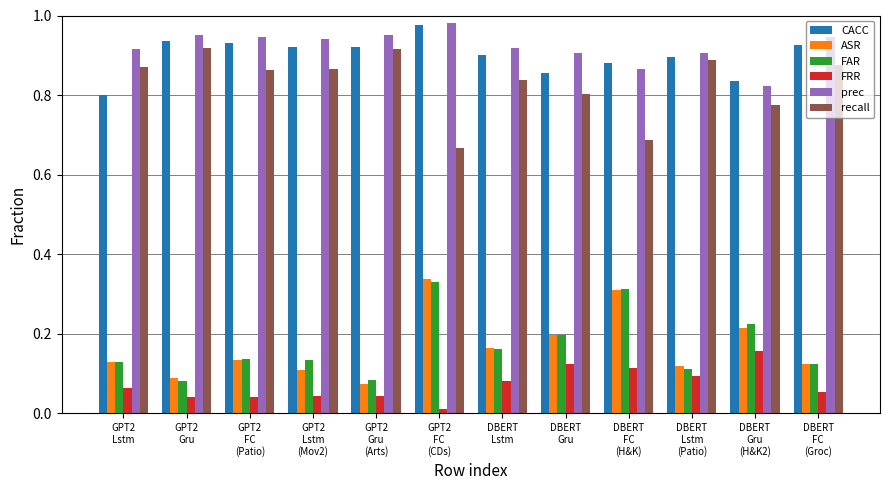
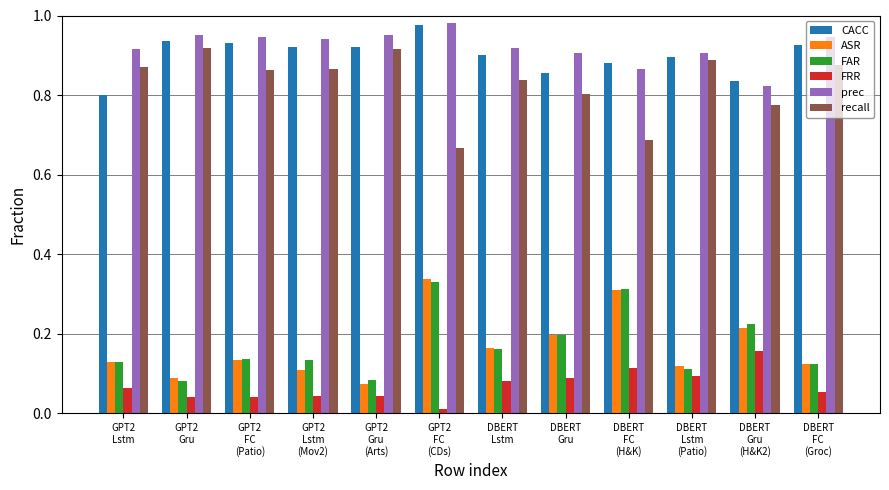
  {
    "CACC": {
      "GPT2 Lstm": 0.80,
      "GPT2 Gru": 0.94,
      "GPT2 FC (Patio)": 0.93,
      "GPT2 Lstm (Mov2)": 0.92,
      "GPT2 Gru (Arts)": 0.92,
      "GPT2 FC (CDs)": 0.98,
      "DBERT Lstm": 0.90,
      "DBERT Gru": 0.85,
      "DBERT FC (H&K)": 0.88,
      "DBERT Lstm (Patio)": 0.90,
      "DBERT Gru (H&K2)": 0.83,
      "DBERT FC (Groc)": 0.93
    },
    "ASR": {
      "GPT2 Lstm": 0.13,
      "GPT2 Gru": 0.09,
      "GPT2 FC (Patio)": 0.14,
      "GPT2 Lstm (Mov2)": 0.11,
      "GPT2 Gru (Arts)": 0.08,
      "GPT2 FC (CDs)": 0.34,
      "DBERT Lstm": 0.17,
      "DBERT Gru": 0.20,
      "DBERT FC (H&K)": 0.31,
      "DBERT Lstm (Patio)": 0.12,
      "DBERT Gru (H&K2)": 0.22,
      "DBERT FC (Groc)": 0.13
    },
    "FAR": {
      "GPT2 Lstm": 0.13,
      "GPT2 Gru": 0.08,
      "GPT2 FC (Patio)": 0.14,
      "GPT2 Lstm (Mov2)": 0.14,
      "GPT2 Gru (Arts)": 0.08,
      "GPT2 FC (CDs)": 0.33,
      "DBERT Lstm": 0.16,
      "DBERT Gru": 0.20,
      "DBERT FC (H&K)": 0.31,
      "DBERT Lstm (Patio)": 0.11,
      "DBERT Gru (H&K2)": 0.22,
      "DBERT FC (Groc)": 0.13
    },
    "FRR": {
      "GPT2 Lstm": 0.06,
      "GPT2 Gru": 0.04,
      "GPT2 FC (Patio)": 0.04,
      "GPT2 Lstm (Mov2)": 0.04,
      "GPT2 Gru (Arts)": 0.04,
      "GPT2 FC (CDs)": 0.01,
      "DBERT Lstm": 0.08,
-     "DBERT Gru": 0.12,
+     "DBERT Gru": 0.09,
      "DBERT FC (H&K)": 0.11,
      "DBERT Lstm (Patio)": 0.09,
      "DBERT Gru (H&K2)": 0.16,
      "DBERT FC (Groc)": 0.05
    },
    "prec": {
      "GPT2 Lstm": 0.91,
      "GPT2 Gru": 0.95,
      "GPT2 FC (Patio)": 0.95,
      "GPT2 Lstm (Mov2)": 0.94,
      "GPT2 Gru (Arts)": 0.95,
      "GPT2 FC (CDs)": 0.98,
      "DBERT Lstm": 0.92,
      "DBERT Gru": 0.91,
      "DBERT FC (H&K)": 0.87,
      "DBERT Lstm (Patio)": 0.91,
      "DBERT Gru (H&K2)": 0.82
    },
    "recall": {
      "GPT2 Lstm": 0.87,
      "GPT2 Gru": 0.92,
      "GPT2 FC (Patio)": 0.86,
      "GPT2 Lstm (Mov2)": 0.86,
      "GPT2 Gru (Arts)": 0.92,
      "GPT2 FC (CDs)": 0.67,
      "DBERT Lstm": 0.84,
      "DBERT Gru": 0.80,
      "DBERT FC (H&K)": 0.69,
      "DBERT Lstm (Patio)": 0.89,
      "DBERT Gru (H&K2)": 0.78
    }
  }
